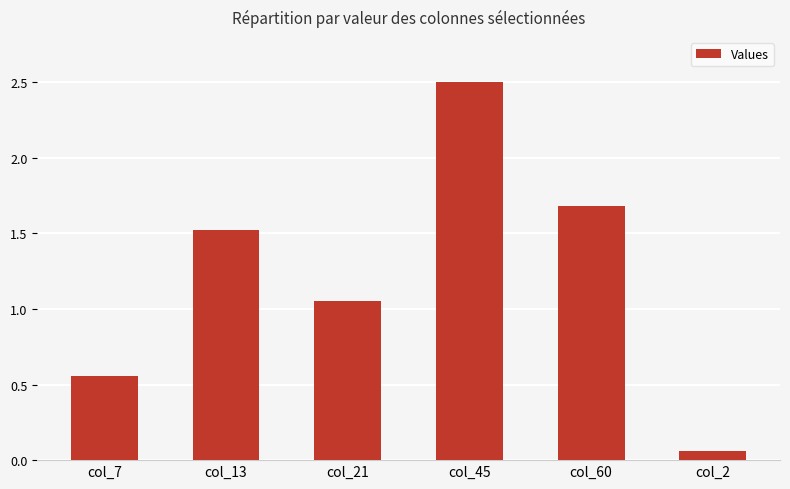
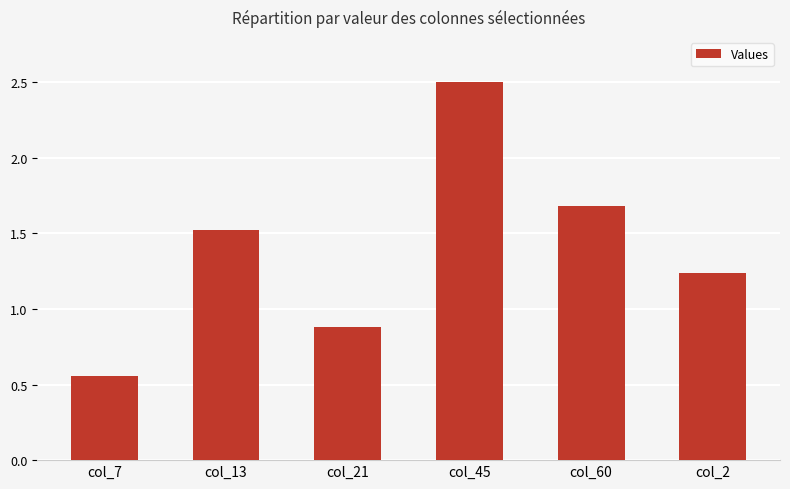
  {
    "col_7": 0.55,
    "col_13": 1.52,
-   "col_21": 1.05,
+   "col_21": 0.88,
    "col_45": 2.50,
    "col_60": 1.68,
-   "col_2": 0.06
+   "col_2": 1.24
  }
